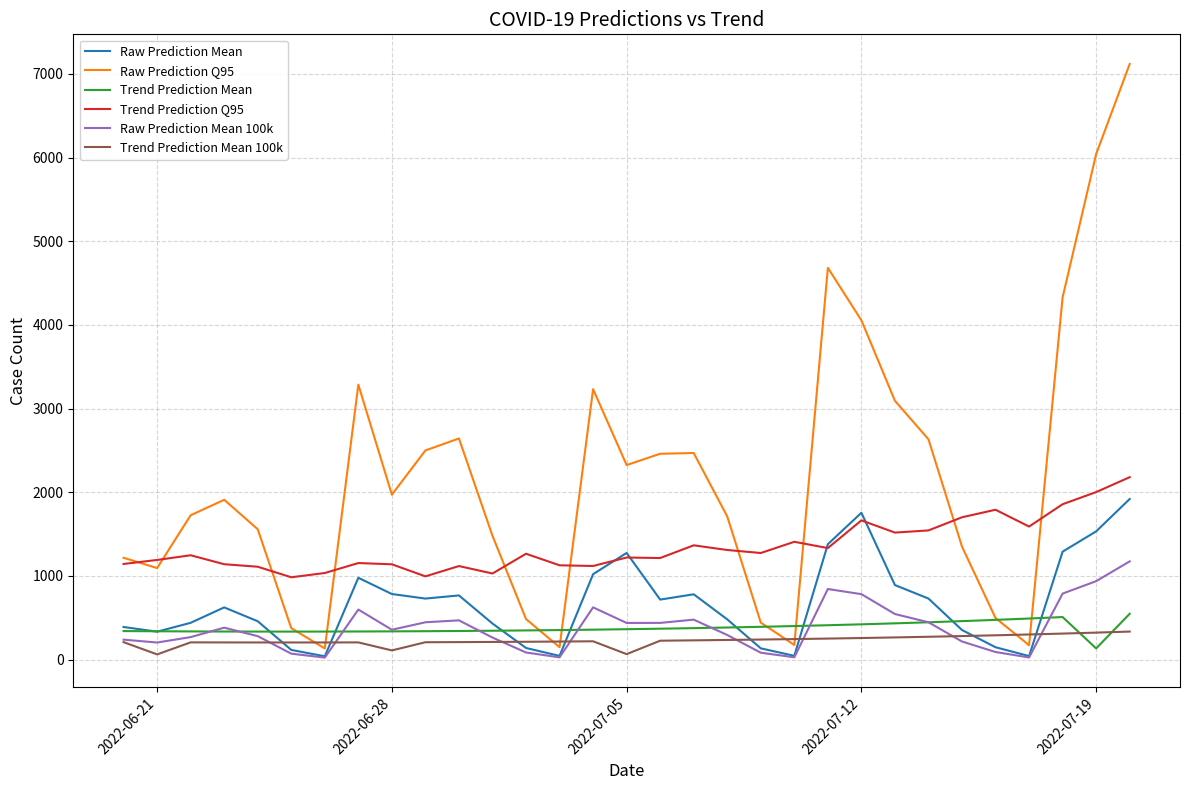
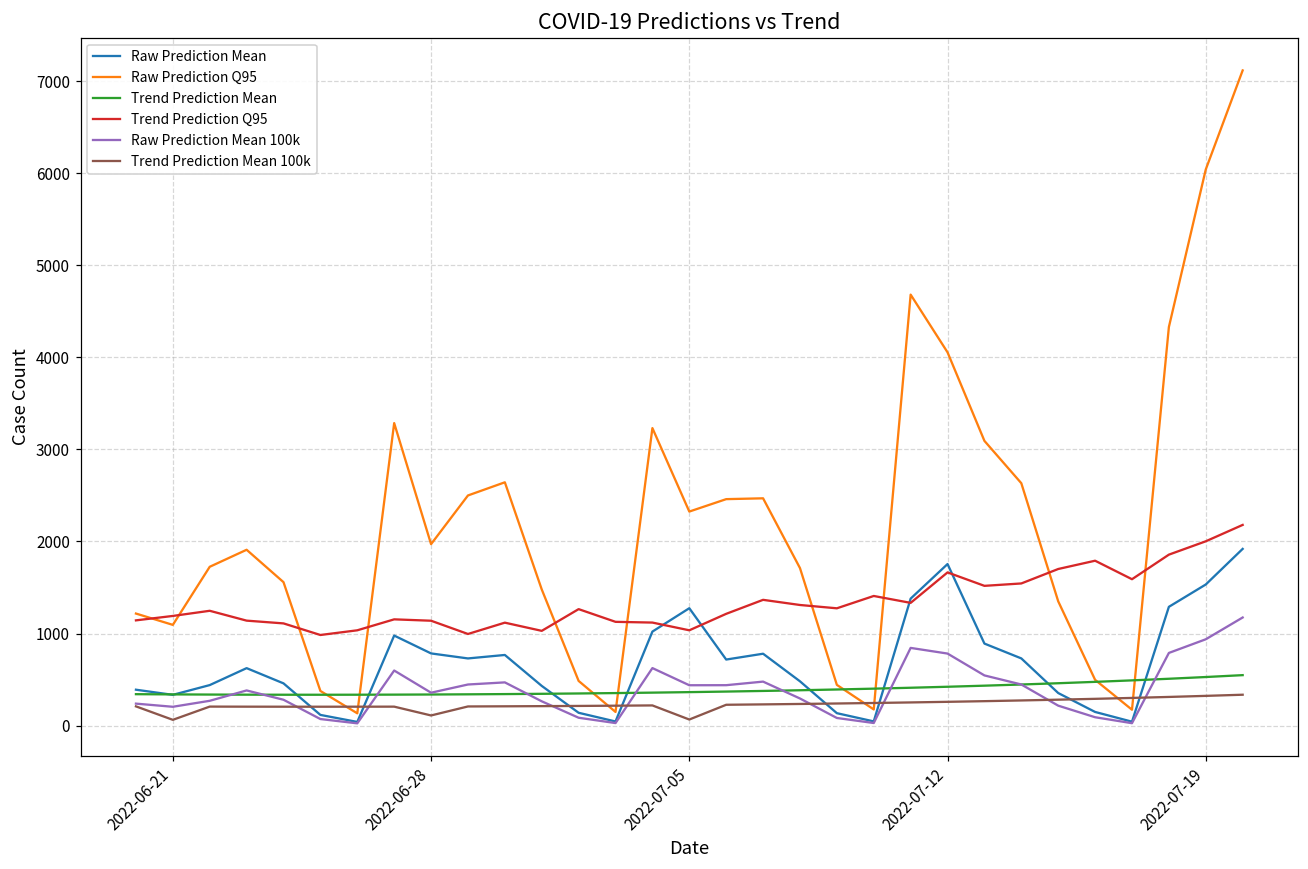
  {
    "Raw Prediction Mean": {
      "2022-06-28": 800,
      "2022-07-05": 1300,
      "2022-07-12": 1800,
      "2022-07-19": 1500
    },
    "Raw Prediction Q95": {
      "2022-06-21": 1100,
      "2022-06-28": 2000,
      "2022-07-05": 2300,
      "2022-07-12": 4100,
      "2022-07-19": 6000
    },
    "Trend Prediction Mean": {
      "2022-07-05": 400,
      "2022-07-12": 400,
-     "2022-07-19": 100
+     "2022-07-19": 500
    },
    "Trend Prediction Q95": {
      "2022-06-21": 1200,
      "2022-06-28": 1100,
-     "2022-07-05": 1200,
+     "2022-07-05": 1000,
      "2022-07-12": 1700,
      "2022-07-19": 2000
    },
    "Raw Prediction Mean 100k": {
      "2022-06-21": 200,
      "2022-07-05": 400,
      "2022-07-12": 800,
      "2022-07-19": 900
    },
    "Trend Prediction Mean 100k": {
      "2022-06-21": 100,
      "2022-06-28": 100,
      "2022-07-05": 100,
      "2022-07-12": 300,
      "2022-07-19": 300
    }
  }
